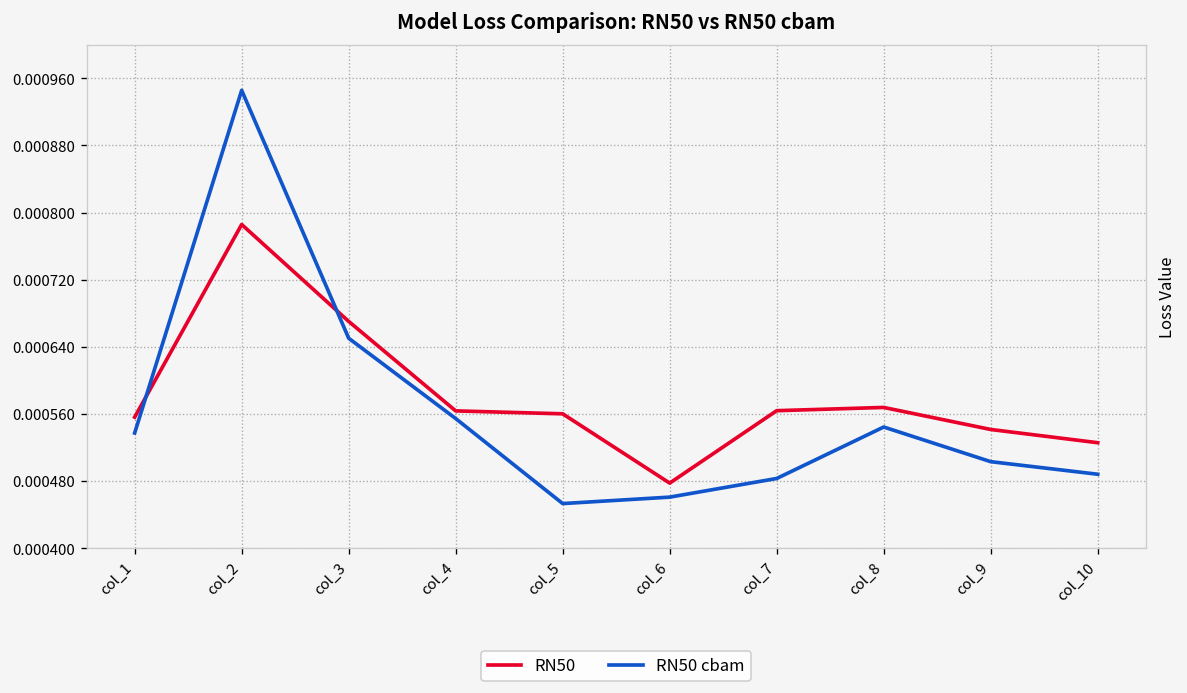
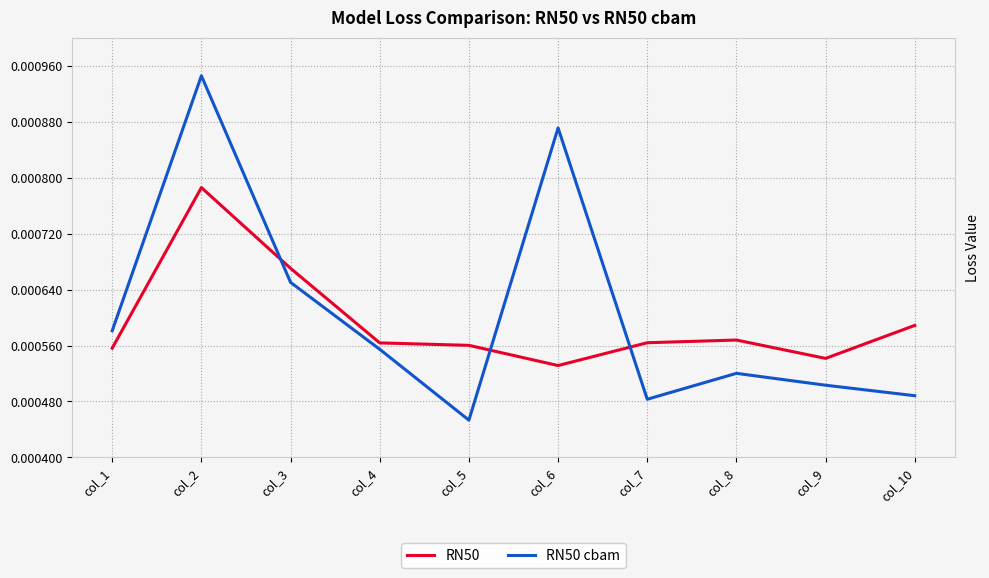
  {
    "RN50": {
      "col_1": 0.00056,
      "col_2": 0.00079,
      "col_3": 0.00067,
      "col_4": 0.00056,
      "col_5": 0.00056,
-     "col_6": 0.00048,
+     "col_6": 0.00053,
      "col_7": 0.00056,
      "col_8": 0.00057,
      "col_9": 0.00054,
-     "col_10": 0.00053
+     "col_10": 0.00059
    },
    "RN50 cbam": {
-     "col_1": 0.00054,
+     "col_1": 0.00058,
      "col_2": 0.00095,
      "col_3": 0.00065,
      "col_4": 0.00055,
      "col_5": 0.00045,
-     "col_6": 0.00046,
+     "col_6": 0.00087,
      "col_7": 0.00048,
-     "col_8": 0.00054,
+     "col_8": 0.00052,
      "col_9": 0.00050,
      "col_10": 0.00049
    }
  }
